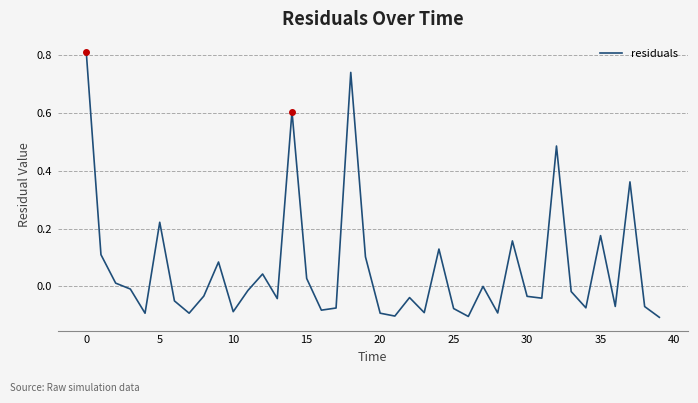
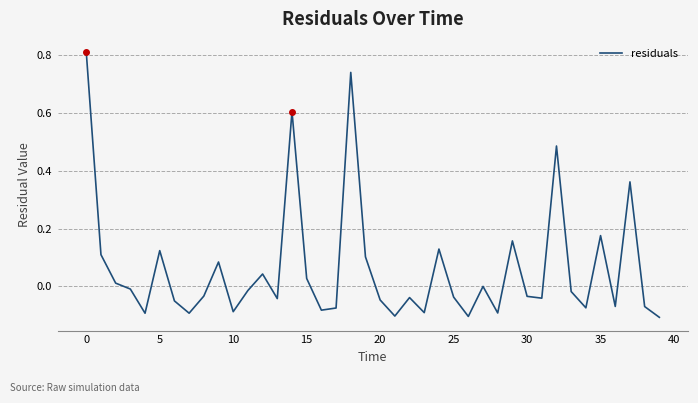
  {
    "residuals": {
-     "5": 0.22,
+     "5": 0.12,
      "10": -0.09,
      "15": 0.03,
-     "20": -0.09,
-     "25": -0.08,
+     "20": -0.05,
+     "25": -0.04,
      "30": -0.03,
      "35": 0.18
    }
  }
